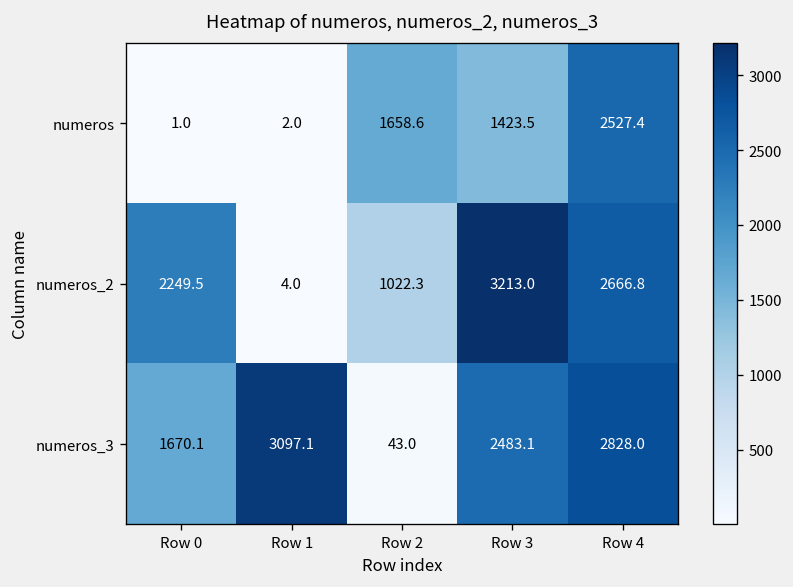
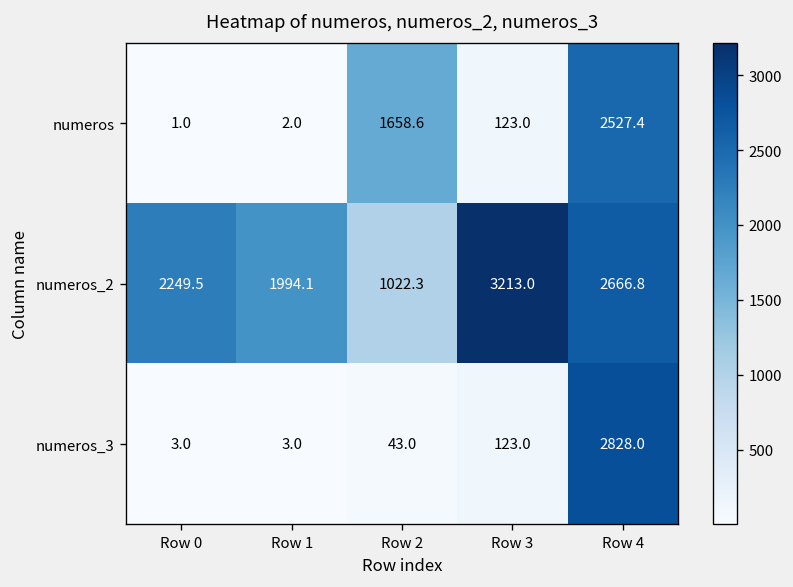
  {
    "numeros": {
      "Row 0": 1.0,
      "Row 1": 2.0,
      "Row 2": 1658.6,
-     "Row 3": 1423.5,
+     "Row 3": 123.0,
      "Row 4": 2527.4
    },
    "numeros_2": {
      "Row 0": 2249.5,
-     "Row 1": 4.0,
+     "Row 1": 1994.1,
      "Row 2": 1022.3,
      "Row 3": 3213.0,
      "Row 4": 2666.8
    },
    "numeros_3": {
-     "Row 0": 1670.1,
-     "Row 1": 3097.1,
+     "Row 0": 3.0,
+     "Row 1": 3.0,
      "Row 2": 43.0,
-     "Row 3": 2483.1,
+     "Row 3": 123.0,
      "Row 4": 2828.0
    }
  }
